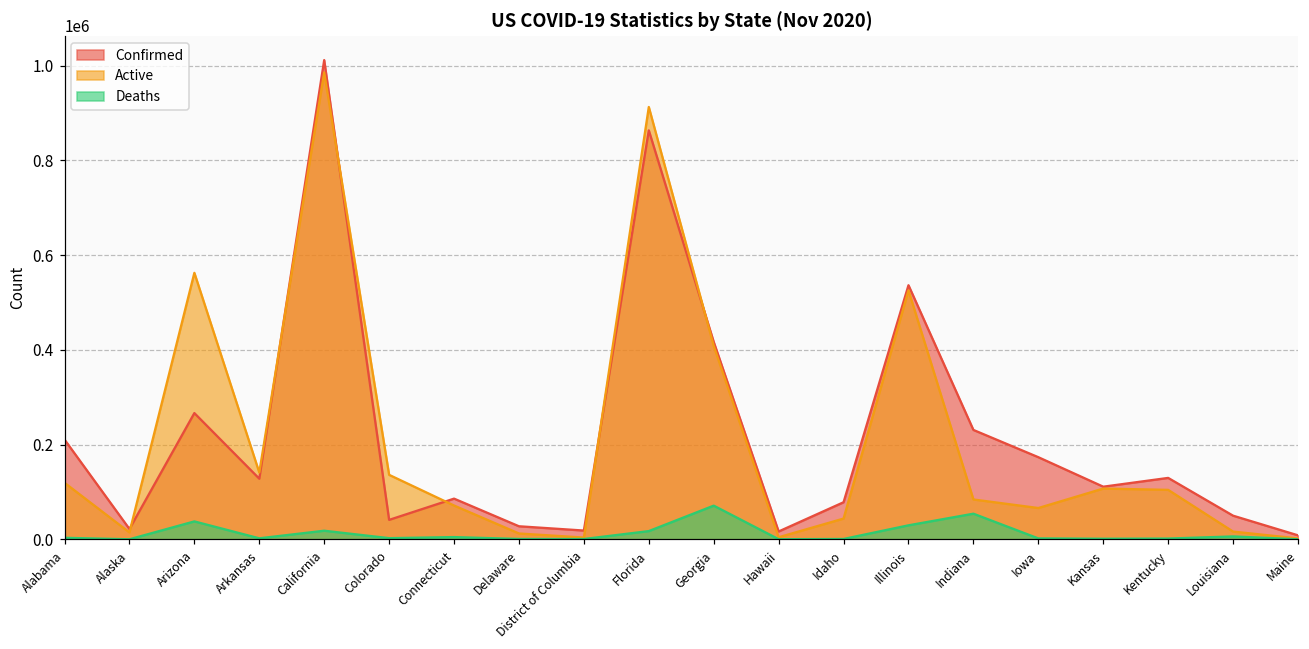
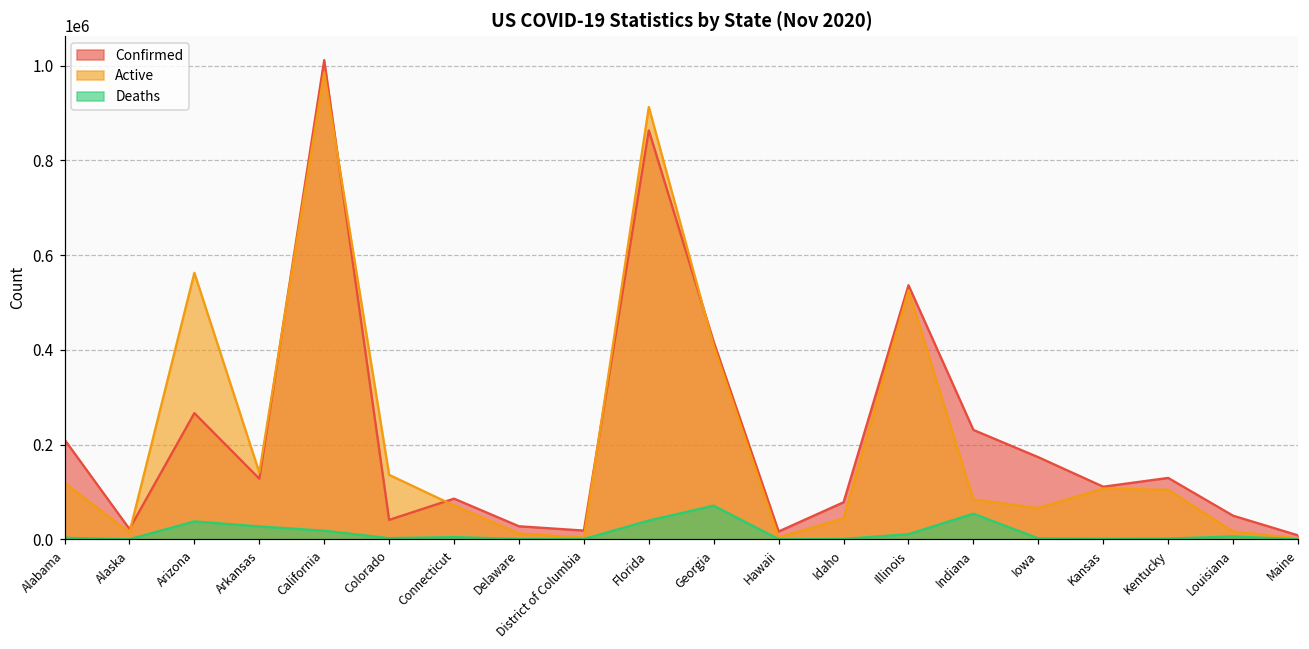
  {
    "Confirmed": {
      "Alabama": 210000,
      "Alaska": 20000,
      "Arizona": 270000,
      "Arkansas": 130000,
      "California": 1010000,
      "Colorado": 40000,
      "Connecticut": 90000,
      "Delaware": 30000,
      "District of Columbia": 20000,
      "Florida": 860000,
      "Georgia": 420000,
      "Hawaii": 20000,
      "Idaho": 80000,
      "Illinois": 540000,
      "Indiana": 230000,
      "Iowa": 170000,
      "Kentucky": 130000,
      "Louisiana": 50000,
      "Maine": 10000
    },
    "Active": {
      "Alabama": 120000,
      "Alaska": 10000,
      "Arizona": 560000,
      "Arkansas": 140000,
      "California": 990000,
      "Colorado": 140000,
      "Connecticut": 70000,
      "Delaware": 10000,
      "Florida": 910000,
      "Georgia": 410000,
      "Idaho": 40000,
      "Illinois": 530000,
      "Indiana": 80000,
      "Iowa": 70000,
      "Kentucky": 100000,
      "Louisiana": 20000
    },
    "Deaths": {
      "Alabama": 0,
      "Alaska": 0,
      "Arizona": 40000,
-     "Arkansas": 0,
+     "Arkansas": 30000,
      "California": 20000,
      "Colorado": 0,
      "Connecticut": 0,
      "Delaware": 0,
-     "Florida": 20000,
+     "Florida": 40000,
      "Georgia": 70000,
      "Idaho": 0,
-     "Illinois": 30000,
+     "Illinois": 10000,
      "Indiana": 50000,
      "Iowa": 0,
      "Kansas": 0,
      "Kentucky": 0,
      "Louisiana": 10000
    }
  }
